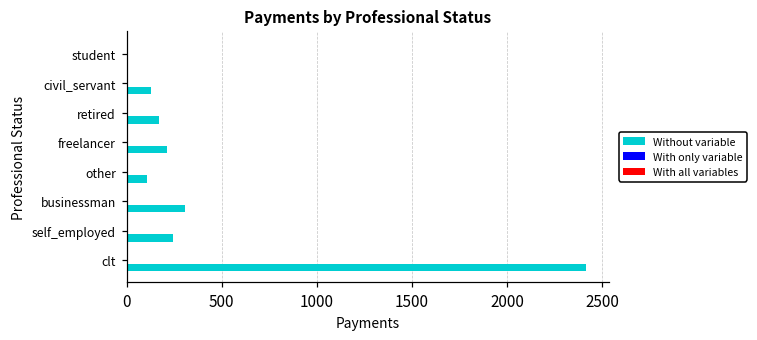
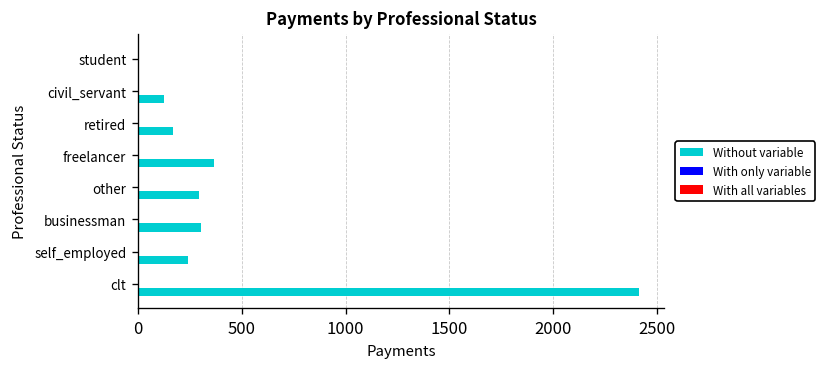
  {
    "Without variable": {
      "student": 0,
      "civil_servant": 130,
      "retired": 170,
-     "freelancer": 220,
-     "other": 110,
+     "freelancer": 370,
+     "other": 290,
      "businessman": 310,
      "self_employed": 240,
      "clt": 2420
    },
    "With only variable": {
      "student": 0,
      "civil_servant": 0,
      "retired": 0,
      "freelancer": 0,
      "other": 0,
      "businessman": 0,
      "self_employed": 0,
      "clt": 0
    },
    "With all variables": {
      "student": 0,
      "civil_servant": 0,
      "retired": 0,
      "freelancer": 0,
      "other": 0,
      "businessman": 0,
      "self_employed": 0,
      "clt": 0
    }
  }
